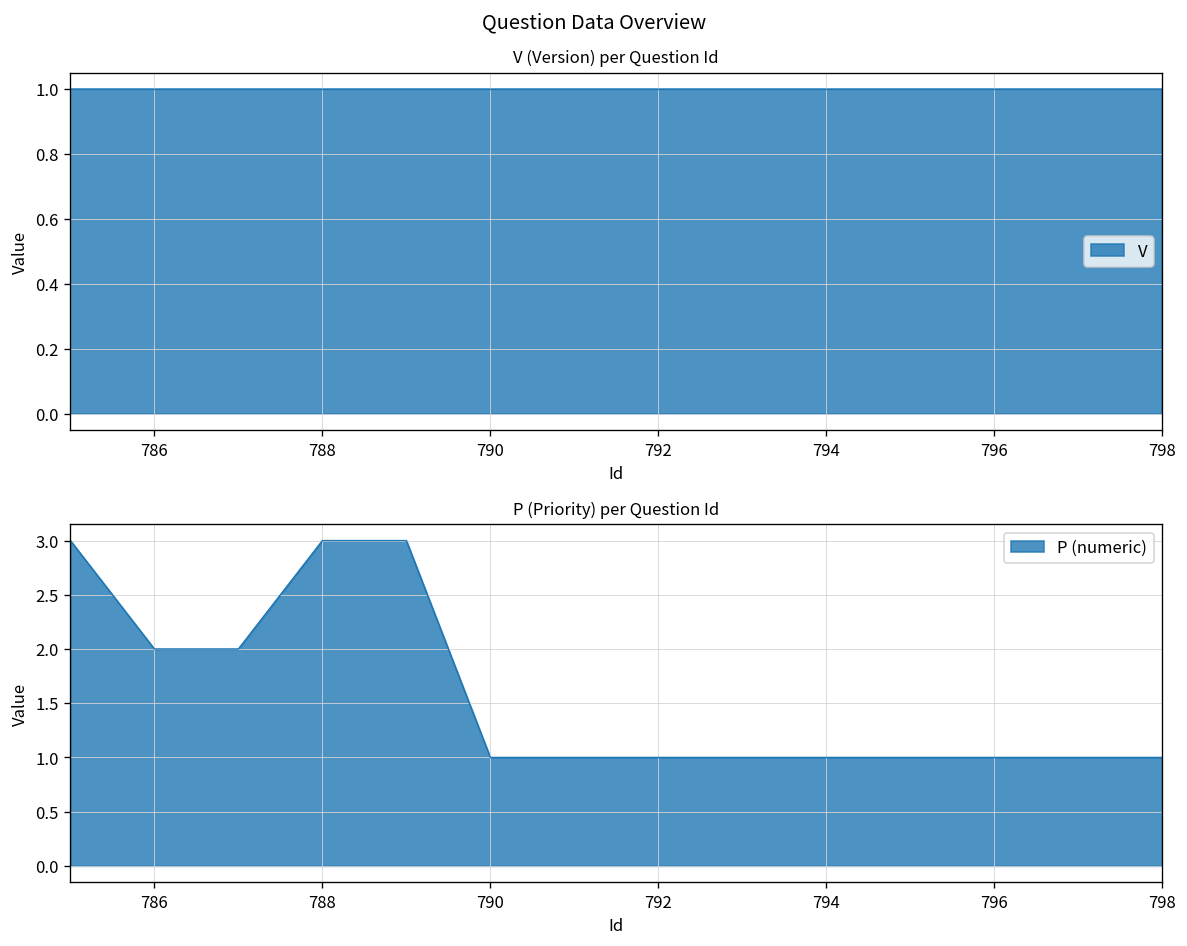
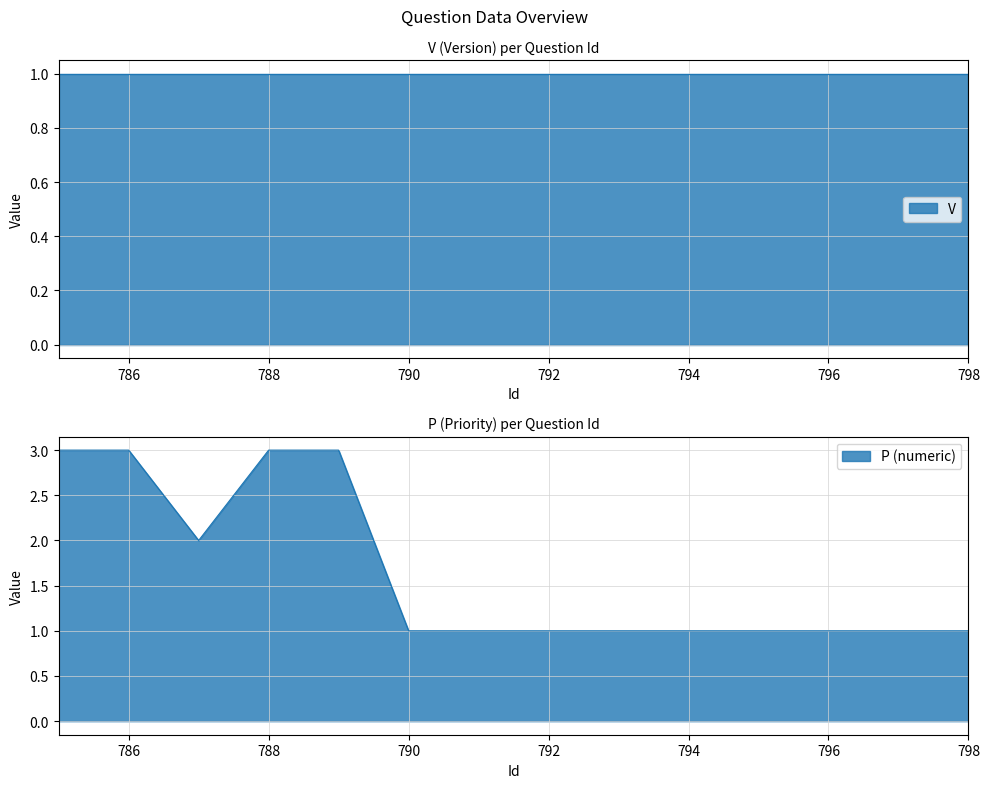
  {
    "V (Version) per Question Id": {
      "786": 1.00,
      "788": 1.00,
      "790": 1.00,
      "792": 1.00,
      "794": 1.00,
      "796": 1.00,
      "798": 1.00
    },
    "P (Priority) per Question Id": {
-     "786": 2,
+     "786": 3,
      "788": 3,
      "790": 1,
      "792": 1,
      "794": 1,
      "796": 1,
      "798": 1
    }
  }
